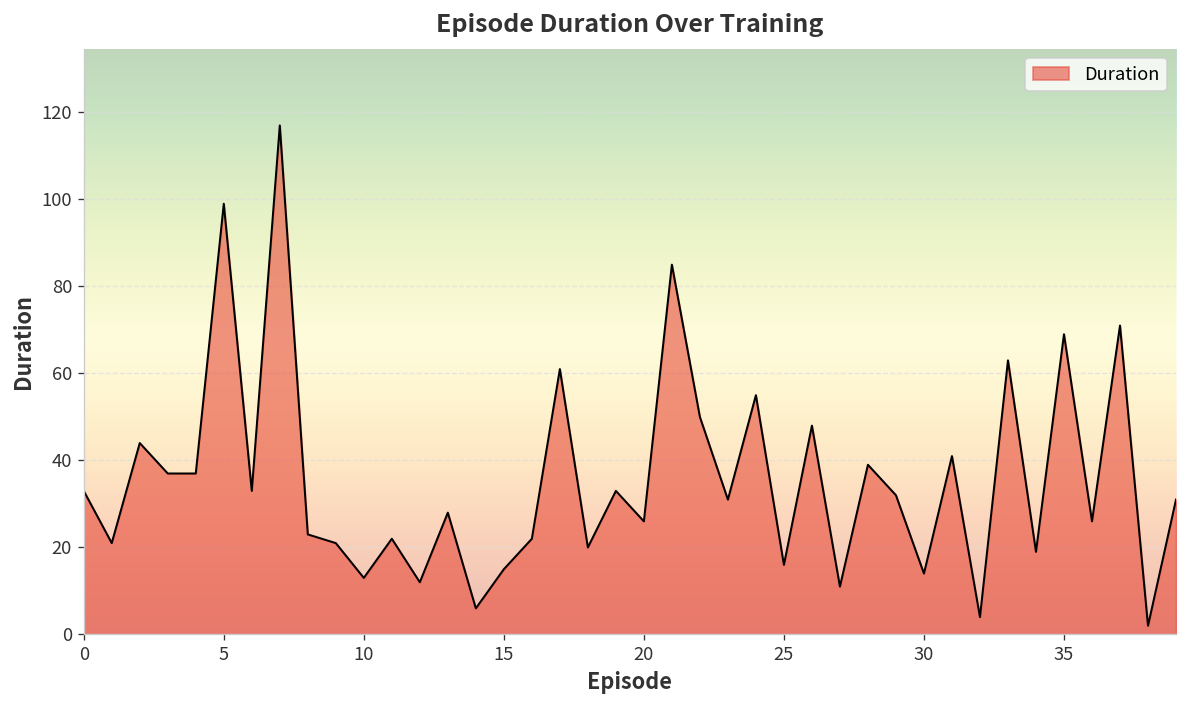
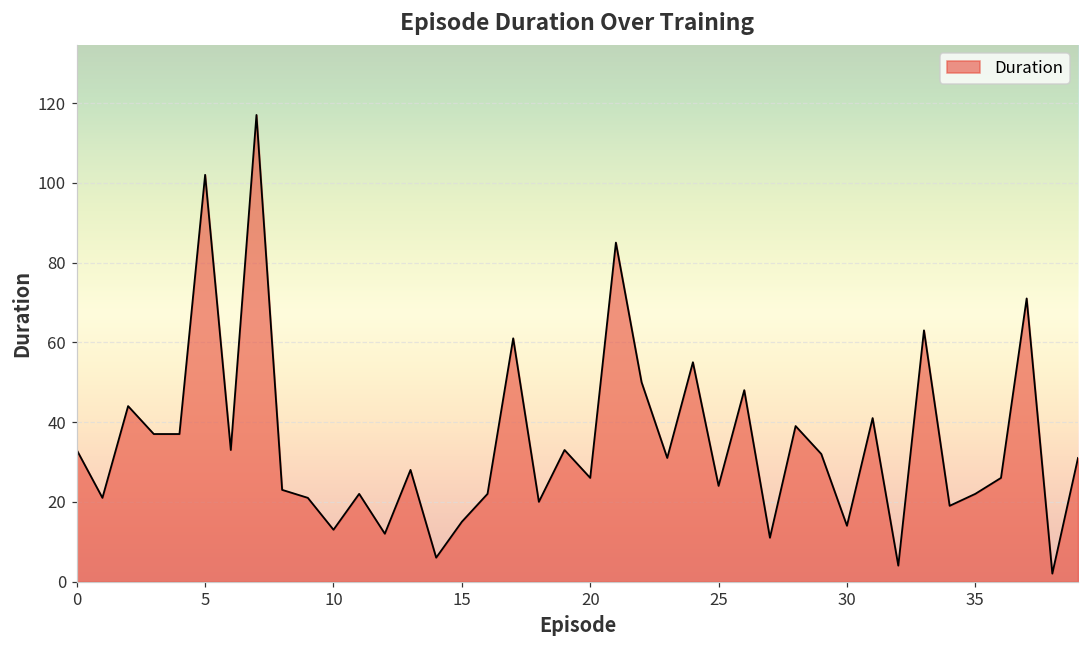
  {
    "0": 33,
-   "5": 99,
+   "5": 102,
    "10": 13,
    "15": 15,
    "20": 26,
-   "25": 16,
+   "25": 24,
    "30": 14,
-   "35": 69
+   "35": 22
  }
